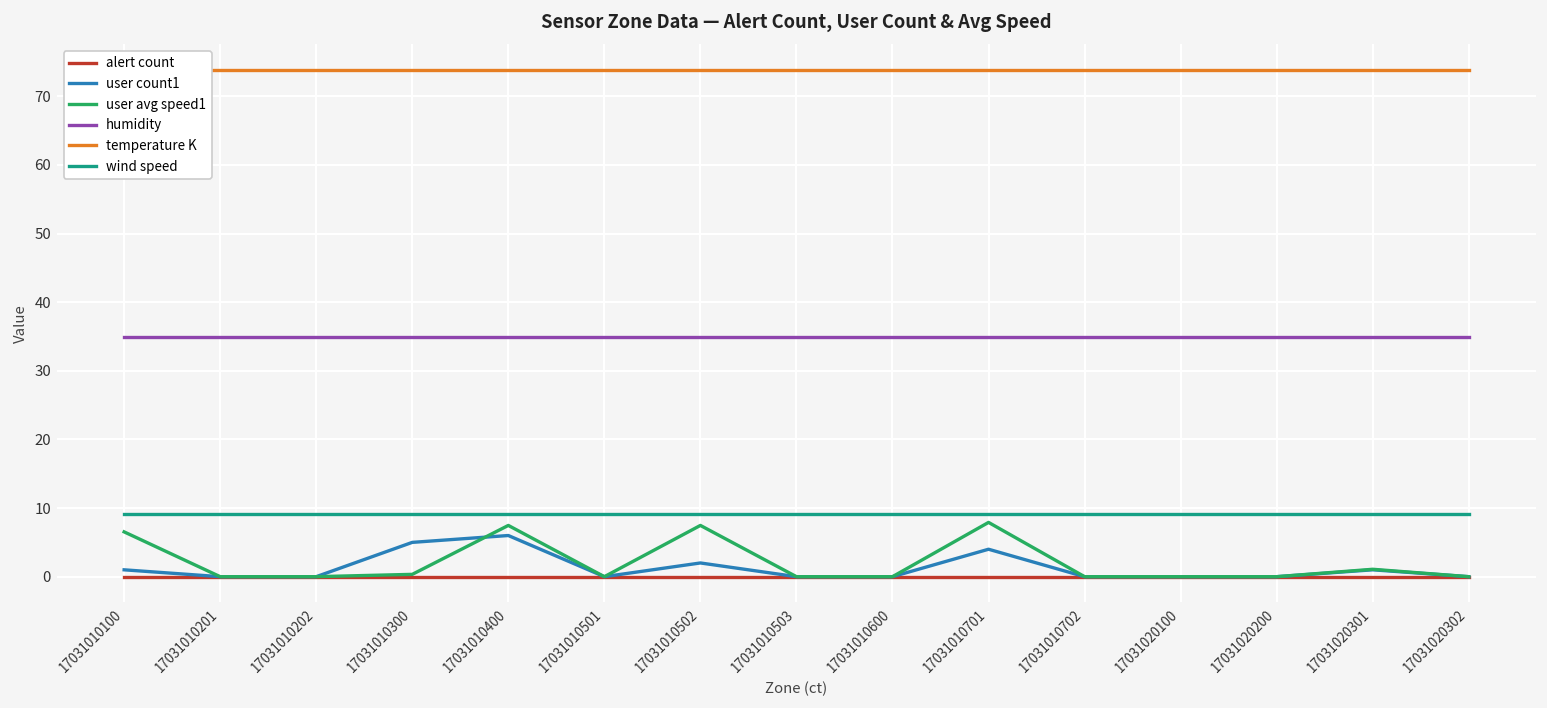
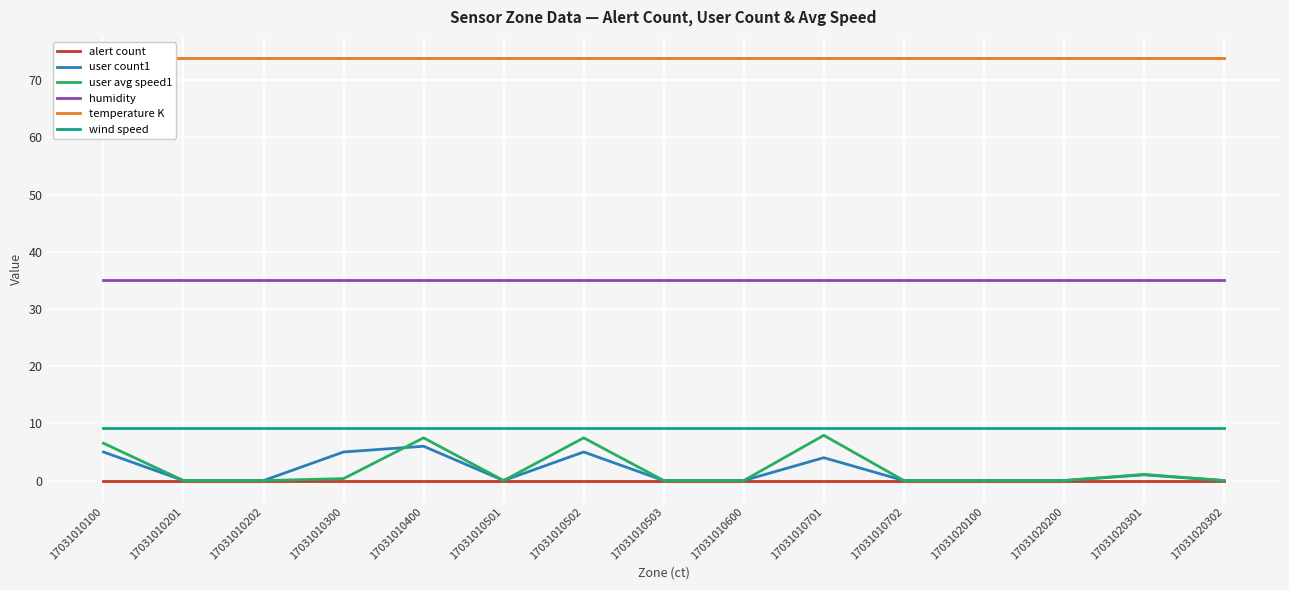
  {
    "alert count": {
      "17031010100": 0,
      "17031010400": 0,
      "17031010502": 0,
      "17031010701": 0,
      "17031020301": 0
    },
    "user count1": {
-     "17031010100": 1,
+     "17031010100": 5,
      "17031010300": 5,
      "17031010400": 6,
-     "17031010502": 2,
+     "17031010502": 5,
      "17031010701": 4
    },
    "humidity": {
      "17031010100": 35,
      "17031010201": 35,
      "17031010202": 35,
      "17031010300": 35,
      "17031010400": 35,
      "17031010501": 35,
      "17031010502": 35,
      "17031010503": 35,
      "17031010600": 35,
      "17031010701": 35,
      "17031010702": 35,
      "17031020100": 35,
      "17031020200": 35,
      "17031020301": 35,
      "17031020302": 35
    },
    "temperature K": {
      "17031010201": 74,
      "17031010202": 74,
      "17031010300": 74,
      "17031010400": 74,
      "17031010501": 74,
      "17031010502": 74,
      "17031010503": 74,
      "17031010600": 74,
      "17031010701": 74,
      "17031010702": 74,
      "17031020100": 74,
      "17031020200": 74,
      "17031020301": 74,
      "17031020302": 74
    }
  }
